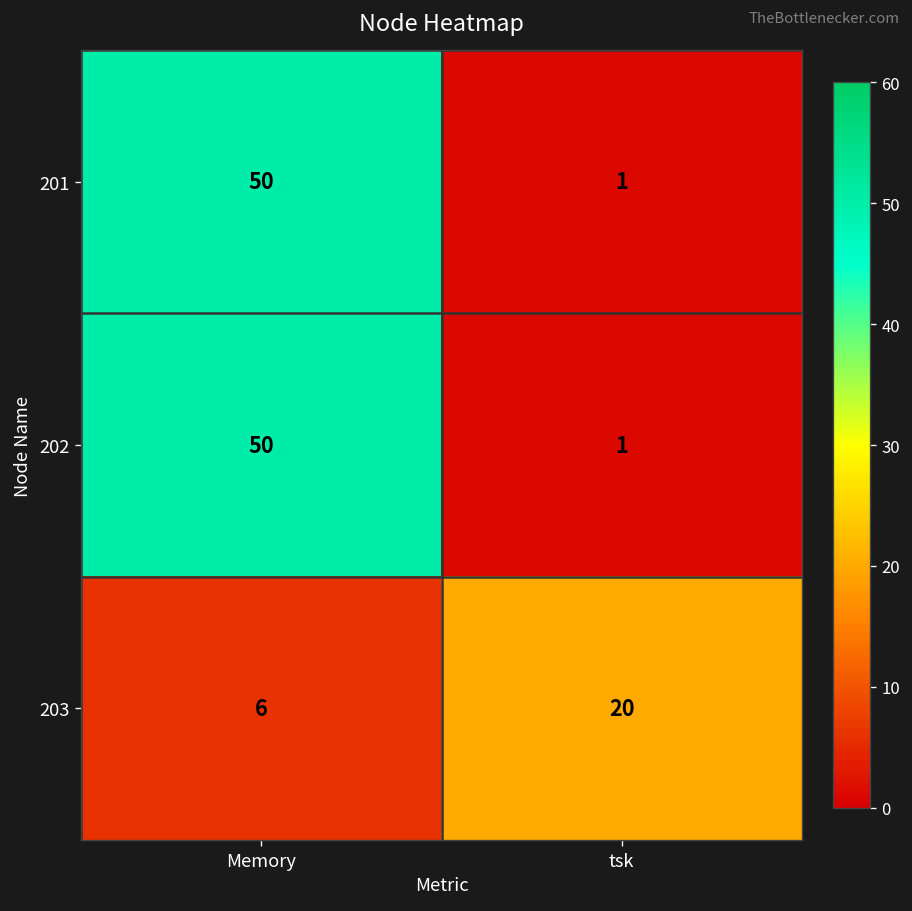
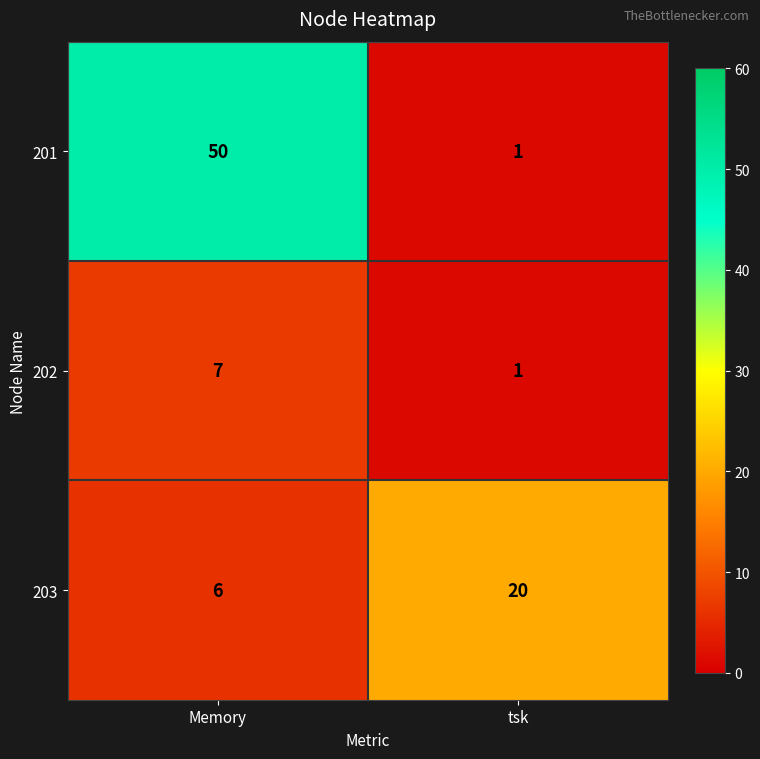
  {
    "201": {
      "Memory": 50,
      "tsk": 1
    },
    "202": {
-     "Memory": 50,
+     "Memory": 7,
      "tsk": 1
    },
    "203": {
      "Memory": 6,
      "tsk": 20
    }
  }
